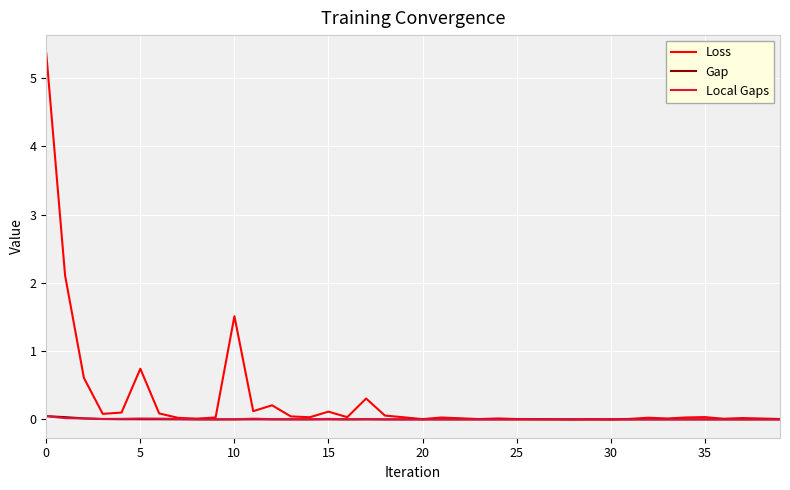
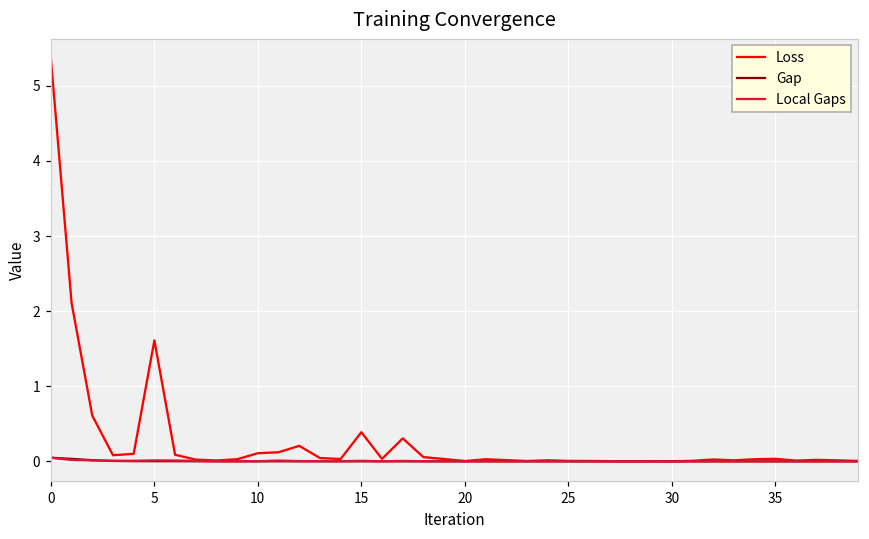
  {
    "Loss": {
      "0": 5.4,
-     "5": 0.7,
-     "10": 1.5,
-     "15": 0.1
+     "5": 1.6,
+     "10": 0.1,
+     "15": 0.4
    }
  }
